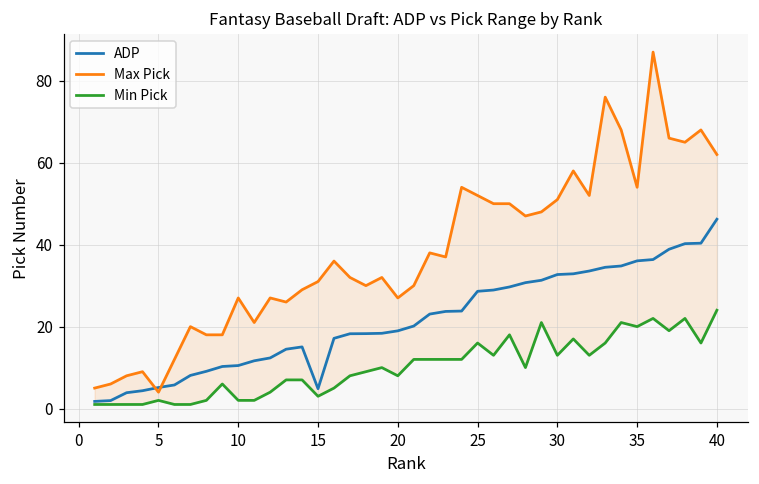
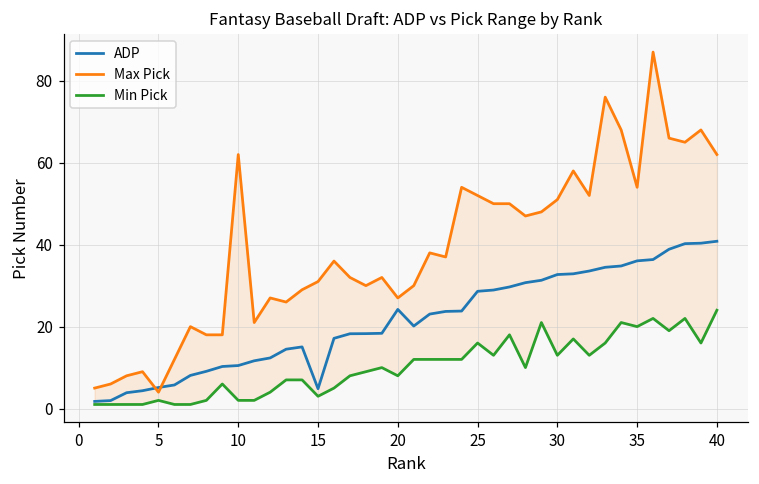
  {
    "ADP": {
      "5": 5,
      "10": 11,
      "15": 5,
-     "20": 19,
+     "20": 24,
      "25": 29,
      "30": 33,
      "35": 36,
-     "40": 46
+     "40": 41
    },
    "Max Pick": {
      "5": 4,
-     "10": 27,
+     "10": 62,
      "15": 31,
      "20": 27,
      "25": 52,
      "30": 51,
      "35": 54,
      "40": 62
    },
    "Min Pick": {
      "5": 2,
      "10": 2,
      "15": 3,
      "20": 8,
      "25": 16,
      "30": 13,
      "35": 20,
      "40": 24
    }
  }
